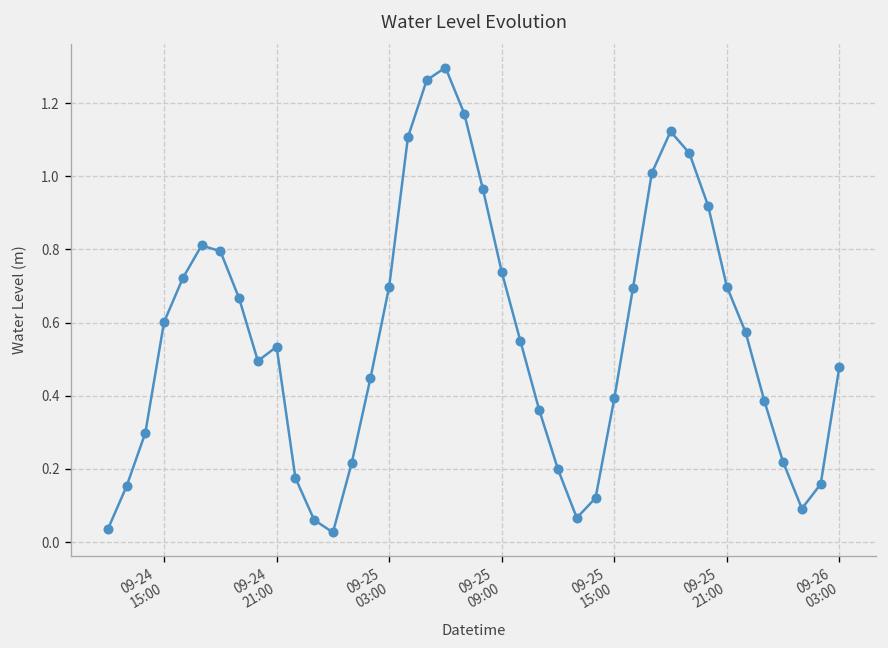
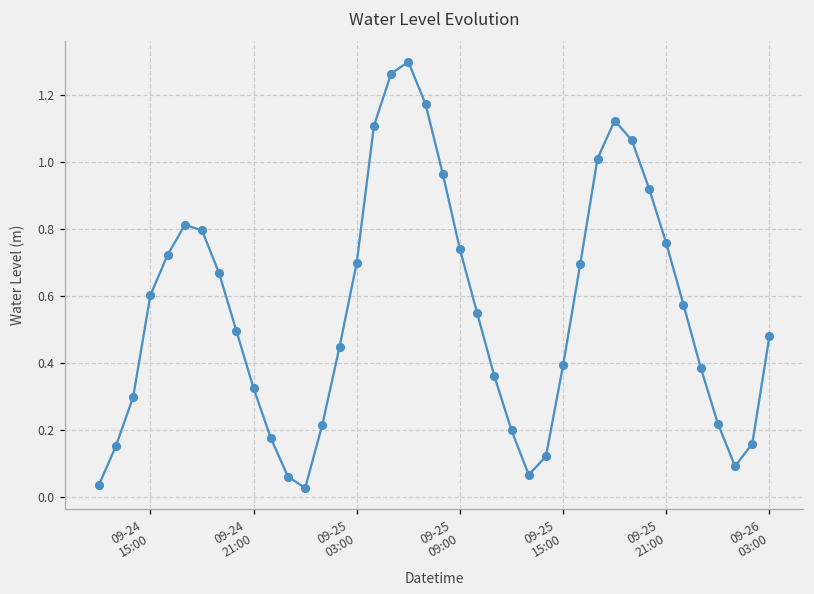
  {
    "09-24 15:00": 0.60,
-   "09-24 21:00": 0.53,
+   "09-24 21:00": 0.32,
    "09-25 03:00": 0.70,
    "09-25 09:00": 0.74,
    "09-25 15:00": 0.39,
-   "09-25 21:00": 0.70,
+   "09-25 21:00": 0.76,
    "09-26 03:00": 0.48
  }
